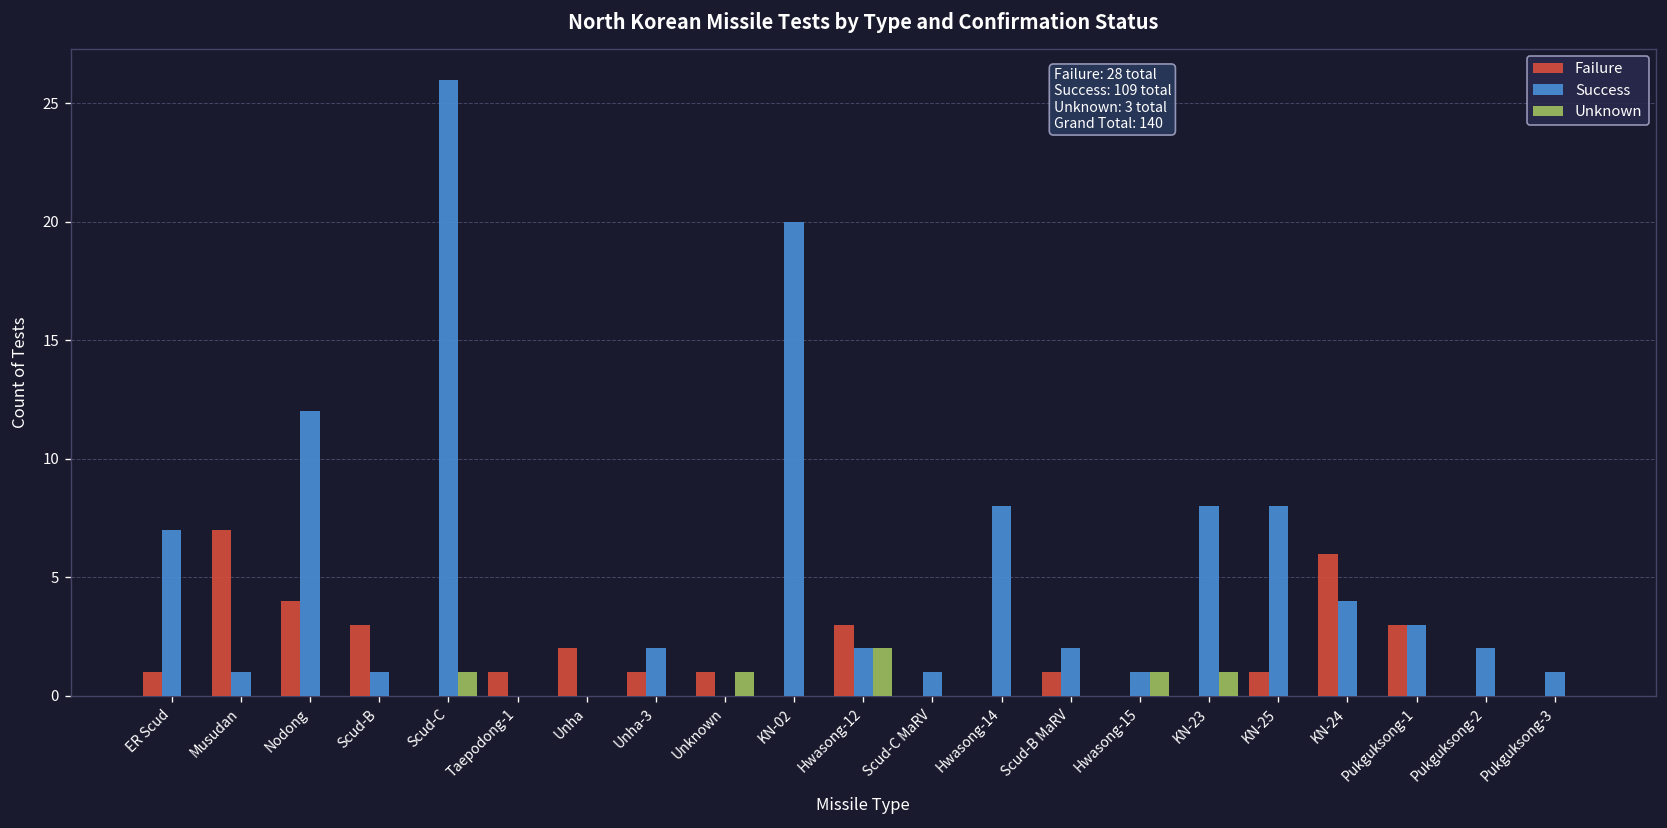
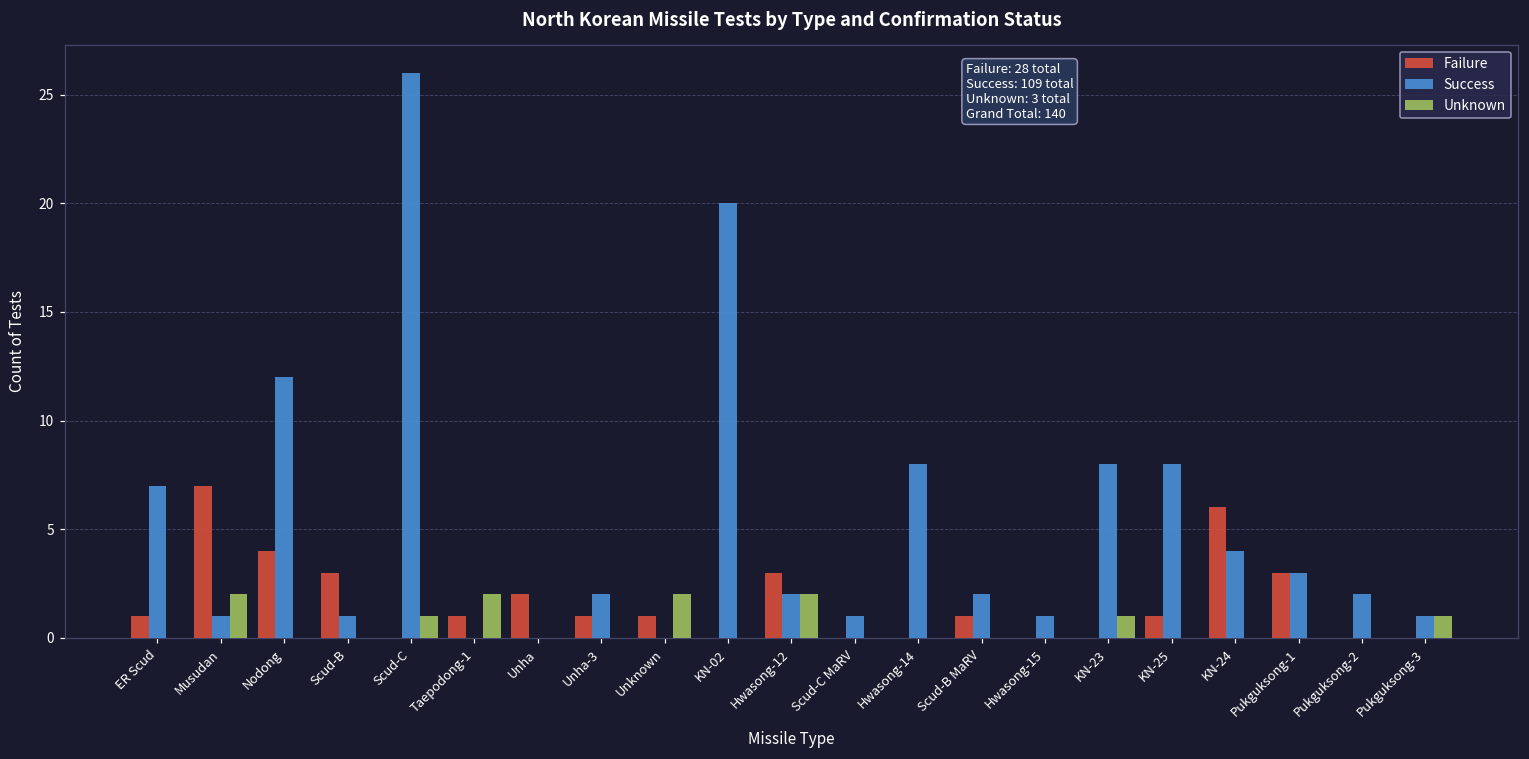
  {
    "Failure": {
      "ER Scud": 1,
      "Musudan": 7,
      "Nodong": 4,
      "Scud-B": 3,
      "Scud-C": 0,
      "Taepodong-1": 1,
      "Unha": 2,
      "Unha-3": 1,
      "Unknown": 1,
      "KN-02": 0,
      "Hwasong-12": 3,
      "Scud-C MaRV": 0,
      "Hwasong-14": 0,
      "Scud-B MaRV": 1,
      "Hwasong-15": 0,
      "KN-23": 0,
      "KN-25": 1,
      "KN-24": 6,
      "Pukguksong-1": 3,
      "Pukguksong-2": 0,
      "Pukguksong-3": 0
    },
    "Success": {
      "ER Scud": 7,
      "Musudan": 1,
      "Nodong": 12,
      "Scud-B": 1,
      "Scud-C": 26,
      "Taepodong-1": 0,
      "Unha": 0,
      "Unha-3": 2,
      "Unknown": 0,
      "KN-02": 20,
      "Hwasong-12": 2,
      "Scud-C MaRV": 1,
      "Hwasong-14": 8,
      "Scud-B MaRV": 2,
      "Hwasong-15": 1,
      "KN-23": 8,
      "KN-25": 8,
      "KN-24": 4,
      "Pukguksong-1": 3,
      "Pukguksong-2": 2,
      "Pukguksong-3": 1
    },
    "Unknown": {
      "ER Scud": 0,
-     "Musudan": 0,
+     "Musudan": 2,
      "Nodong": 0,
      "Scud-B": 0,
      "Scud-C": 1,
-     "Taepodong-1": 0,
+     "Taepodong-1": 2,
      "Unha": 0,
      "Unha-3": 0,
-     "Unknown": 1,
+     "Unknown": 2,
      "KN-02": 0,
      "Hwasong-12": 2,
      "Scud-C MaRV": 0,
      "Hwasong-14": 0,
      "Scud-B MaRV": 0,
-     "Hwasong-15": 1,
+     "Hwasong-15": 0,
      "KN-23": 1,
      "KN-25": 0,
      "KN-24": 0,
      "Pukguksong-1": 0,
      "Pukguksong-2": 0,
-     "Pukguksong-3": 0
+     "Pukguksong-3": 1
    }
  }
